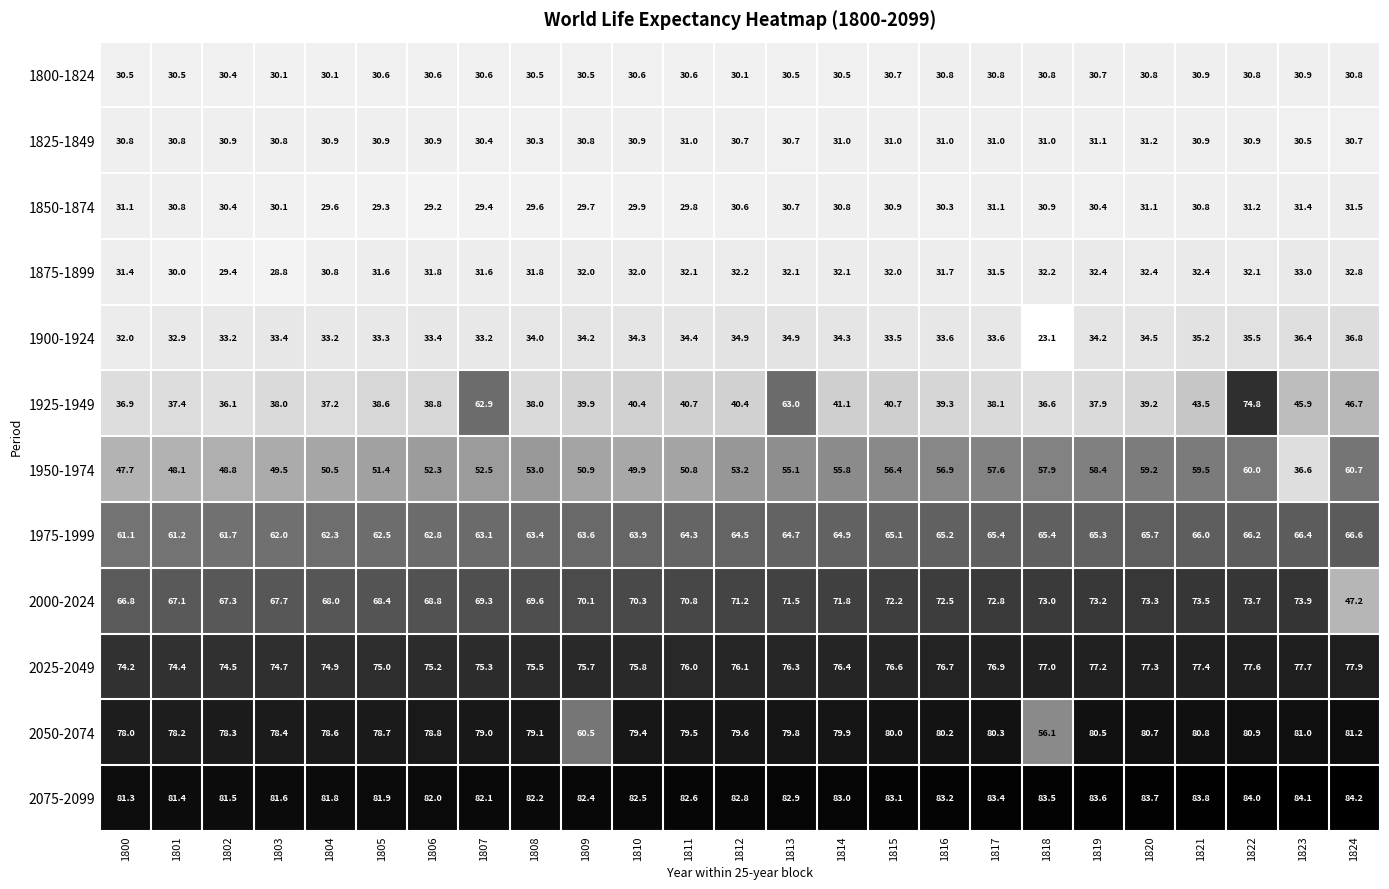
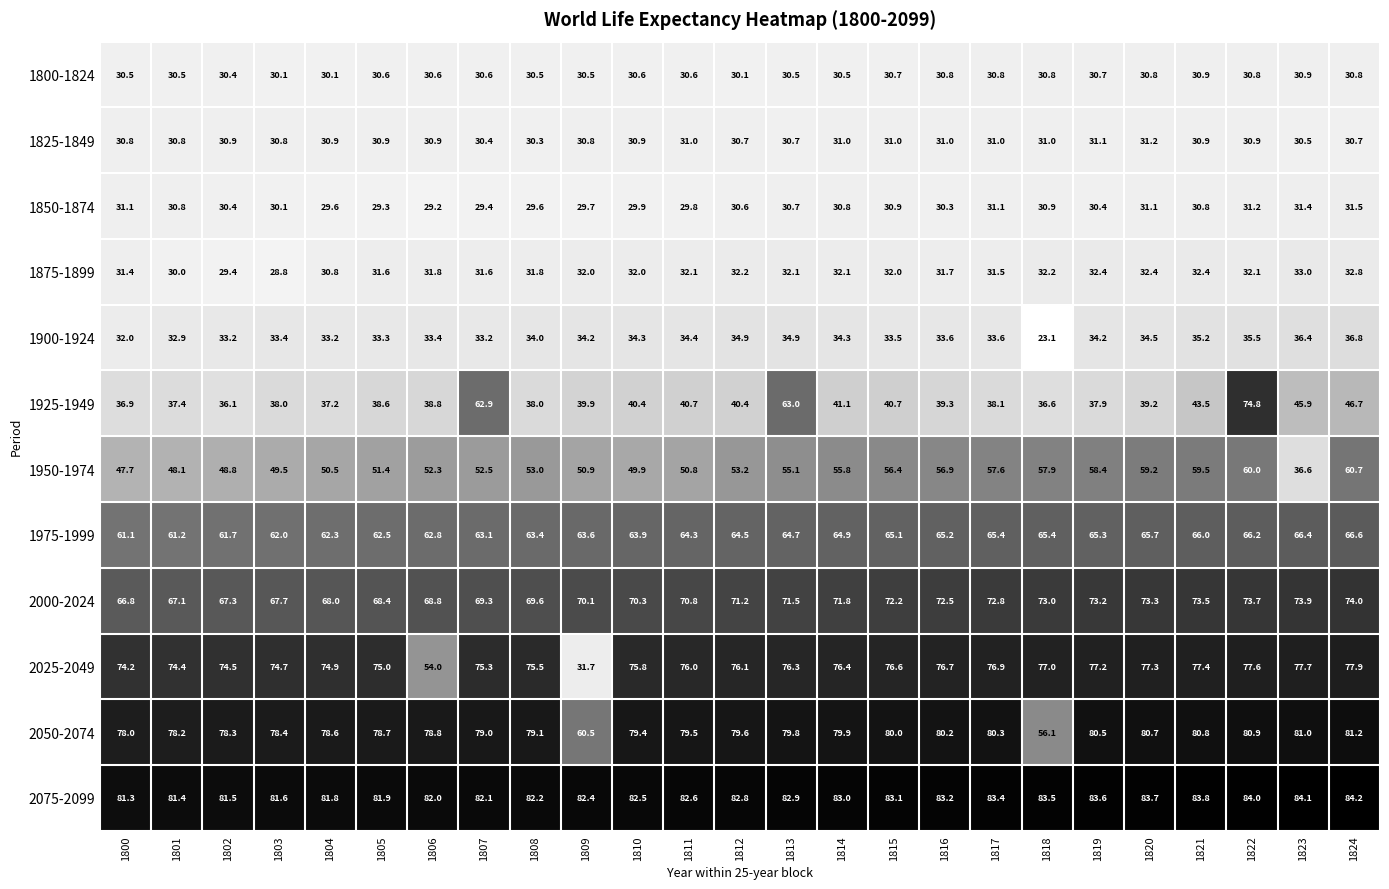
  {
    "2000-2024": {
      "1800": 66.8,
      "1801": 67.1,
      "1802": 67.3,
      "1803": 67.7,
      "1804": 68.0,
      "1805": 68.4,
      "1806": 68.8,
      "1807": 69.3,
      "1808": 69.6,
      "1809": 70.1,
      "1810": 70.3,
      "1811": 70.8,
      "1812": 71.2,
      "1813": 71.5,
      "1814": 71.8,
      "1815": 72.2,
      "1816": 72.5,
      "1817": 72.8,
      "1818": 73.0,
      "1819": 73.2,
      "1820": 73.3,
      "1821": 73.5,
      "1822": 73.7,
      "1823": 73.9,
-     "1824": 47.2
+     "1824": 74.0
    },
    "2025-2049": {
      "1800": 74.2,
      "1801": 74.4,
      "1802": 74.5,
      "1803": 74.7,
      "1804": 74.9,
      "1805": 75.0,
-     "1806": 75.2,
+     "1806": 54.0,
      "1807": 75.3,
      "1808": 75.5,
-     "1809": 75.7,
+     "1809": 31.7,
      "1810": 75.8,
      "1811": 76.0,
      "1812": 76.1,
      "1813": 76.3,
      "1814": 76.4,
      "1815": 76.6,
      "1816": 76.7,
      "1817": 76.9,
      "1818": 77.0,
      "1819": 77.2,
      "1820": 77.3,
      "1821": 77.4,
      "1822": 77.6,
      "1823": 77.7,
      "1824": 77.9
    }
  }
